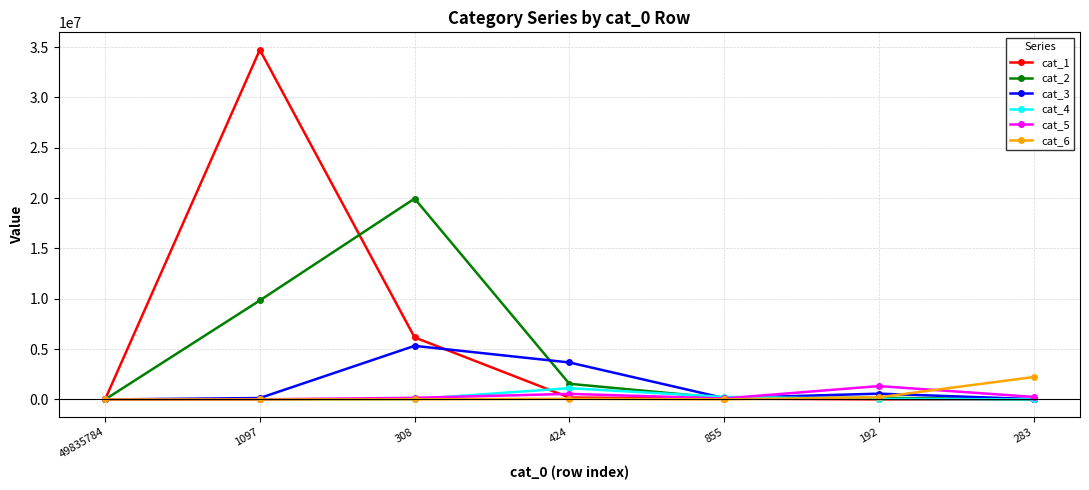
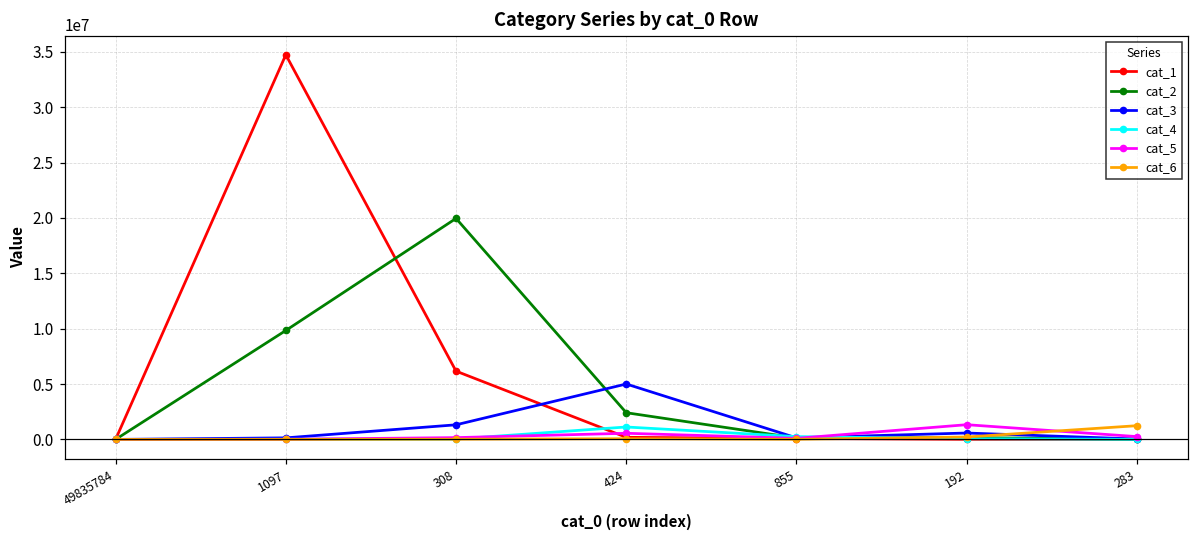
  {
    "cat_1": {
      "1097": 34700000,
      "308": 6200000
    },
    "cat_2": {
      "1097": 9800000,
      "308": 20000000,
-     "424": 1600000
+     "424": 2400000
    },
    "cat_3": {
-     "308": 5300000,
-     "424": 3700000,
+     "308": 1300000,
+     "424": 5000000,
      "192": 600000
    },
    "cat_4": {
      "424": 1100000
    },
    "cat_5": {
      "424": 600000,
      "192": 1300000
    },
    "cat_6": {
-     "283": 2200000
+     "283": 1200000
    }
  }
